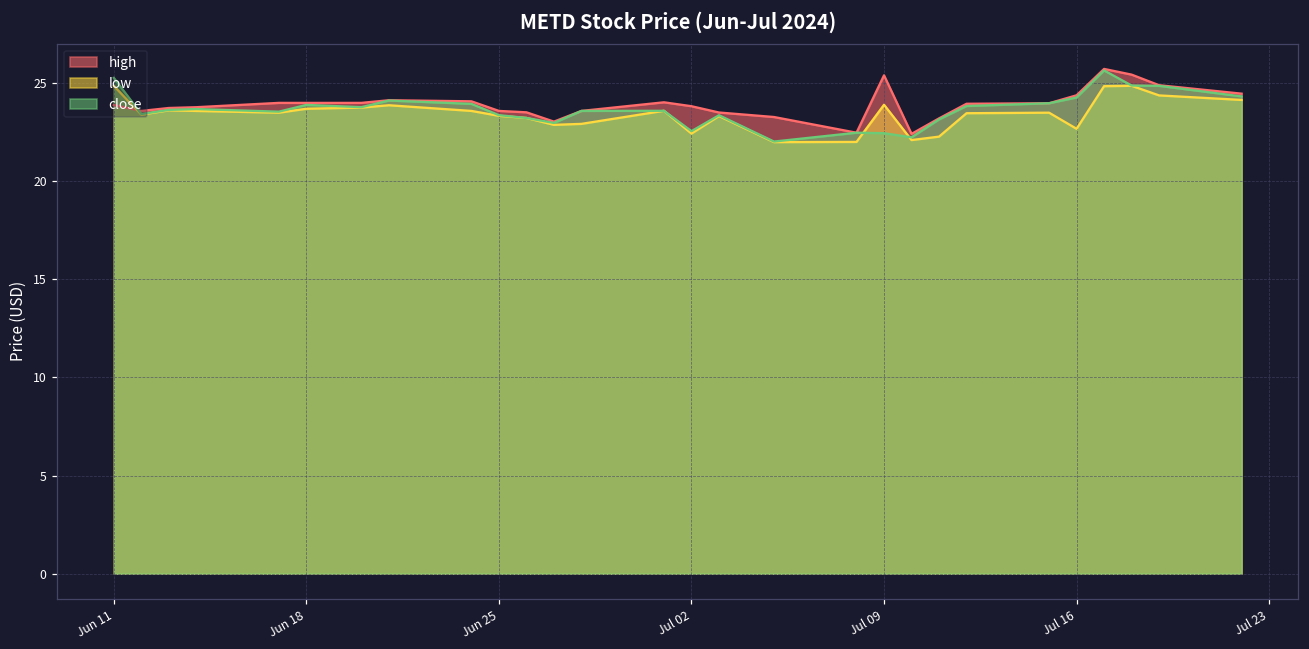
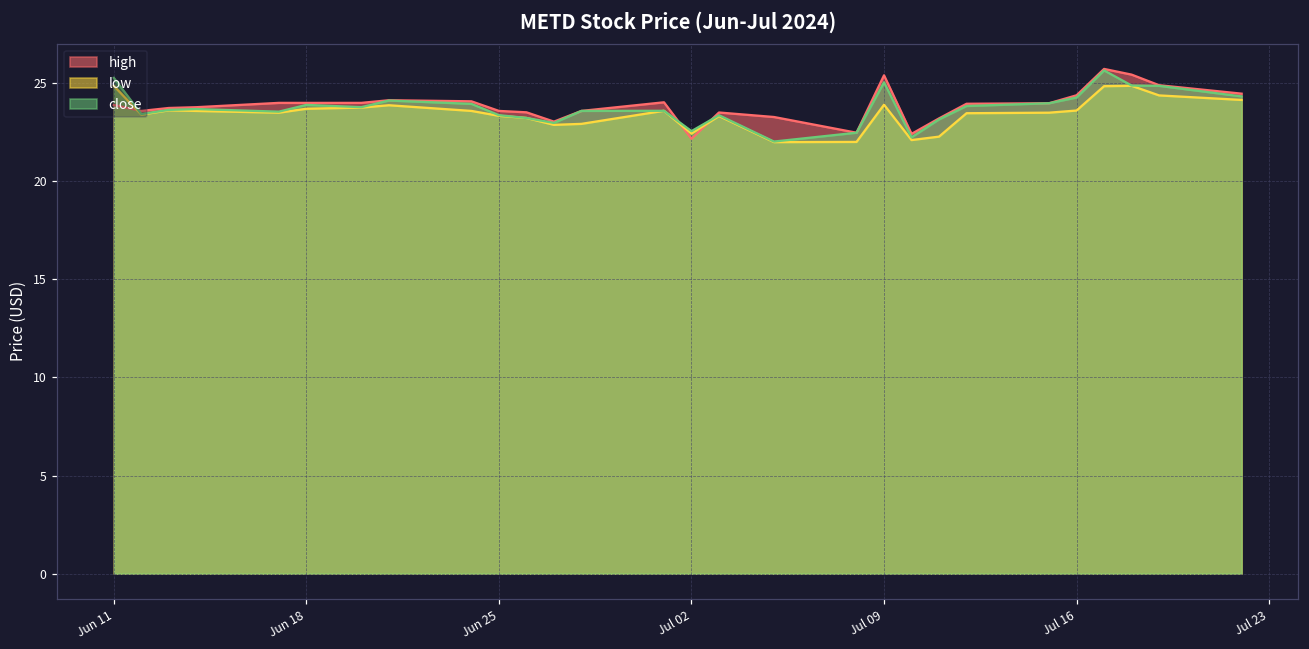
  {
    "high": {
      "Jun 25": 23.6,
-     "Jul 02": 23.8,
+     "Jul 02": 22.2,
      "Jul 09": 25.4
    },
    "low": {
      "Jun 18": 23.7,
      "Jul 09": 23.9,
-     "Jul 16": 22.7
+     "Jul 16": 23.6
    },
    "close": {
-     "Jul 09": 22.4
+     "Jul 09": 25.0
    }
  }
